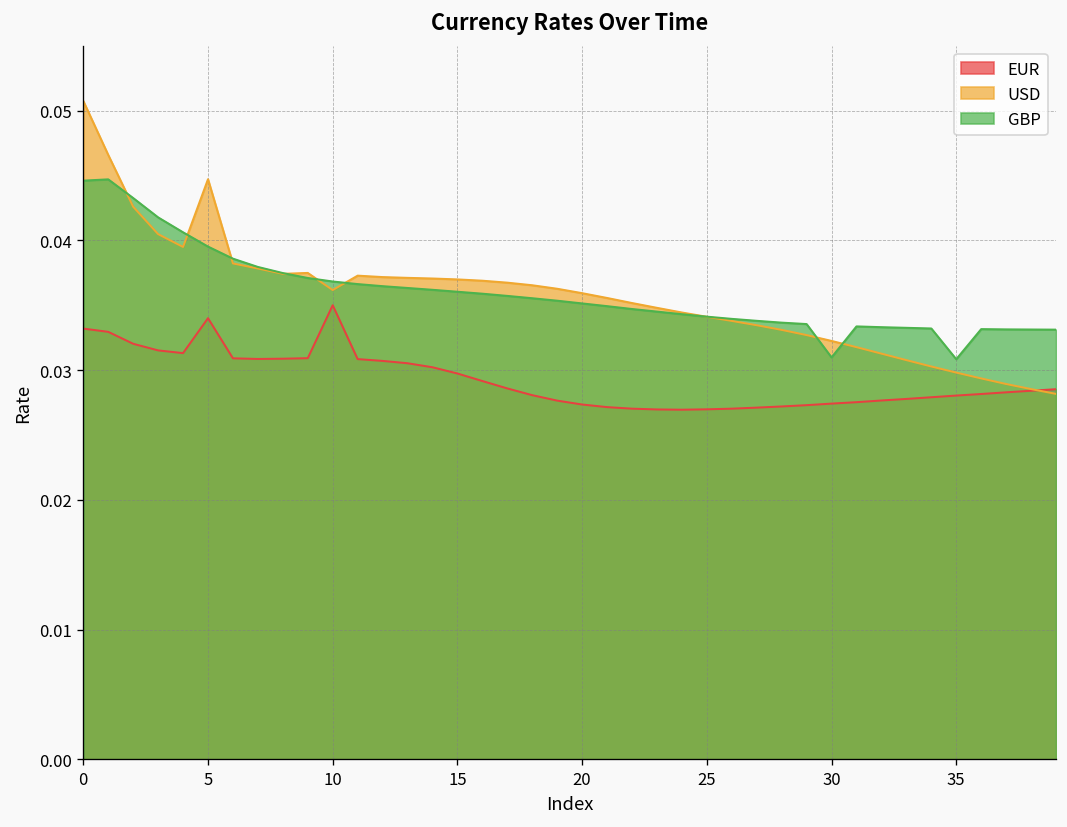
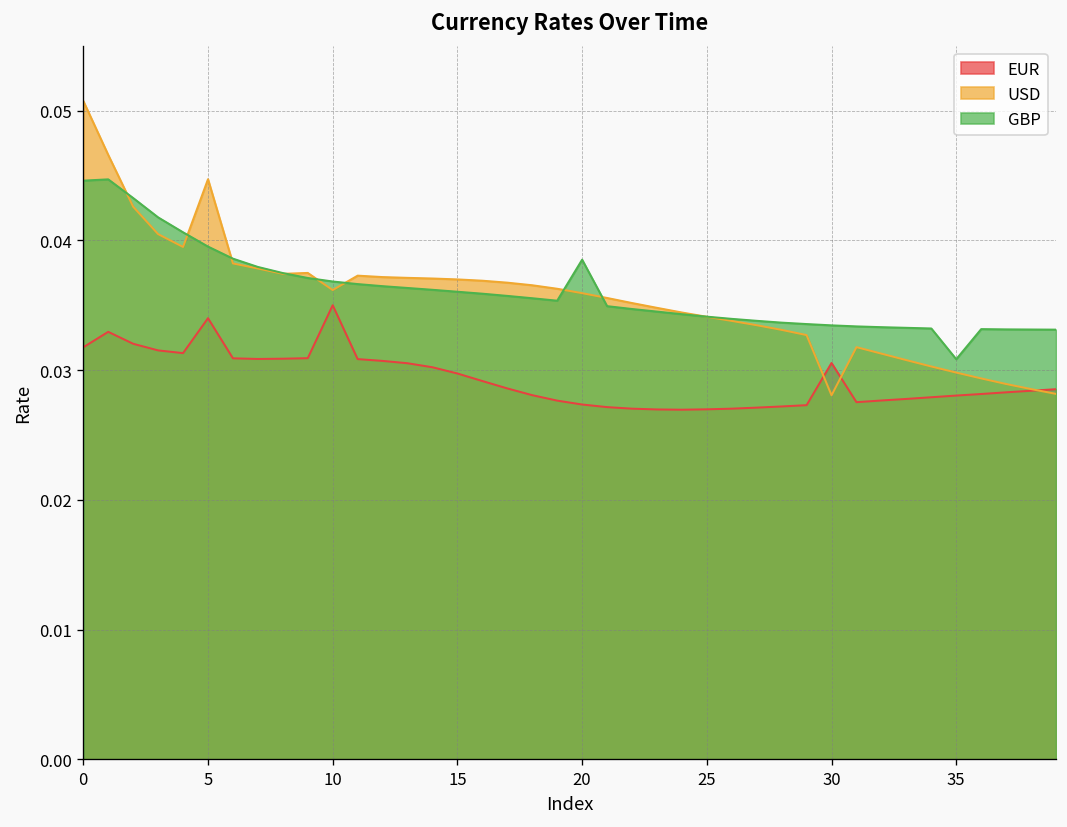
  {
    "EUR": {
-     "0": 0.0332,
+     "0": 0.0318,
      "5": 0.0340,
      "10": 0.0350,
      "15": 0.0297,
      "20": 0.0274,
      "25": 0.0270,
-     "30": 0.0274,
+     "30": 0.0306,
      "35": 0.0280
    },
    "USD": {
      "0": 0.0507,
      "5": 0.0447,
      "10": 0.0362,
      "15": 0.0370,
      "20": 0.0359,
-     "30": 0.0323,
+     "30": 0.0281,
      "35": 0.0298
    },
    "GBP": {
      "0": 0.0446,
      "5": 0.0395,
      "10": 0.0368,
      "15": 0.0360,
-     "20": 0.0351,
-     "30": 0.0310,
+     "20": 0.0385,
+     "30": 0.0335,
      "35": 0.0308
    }
  }
